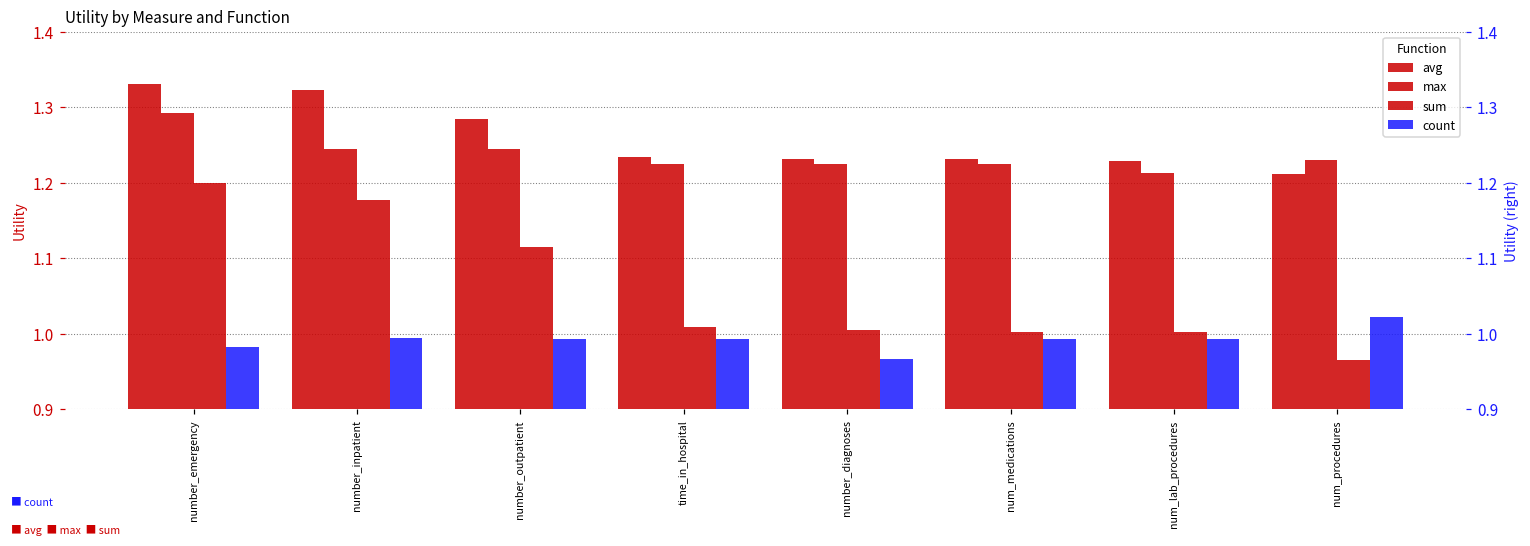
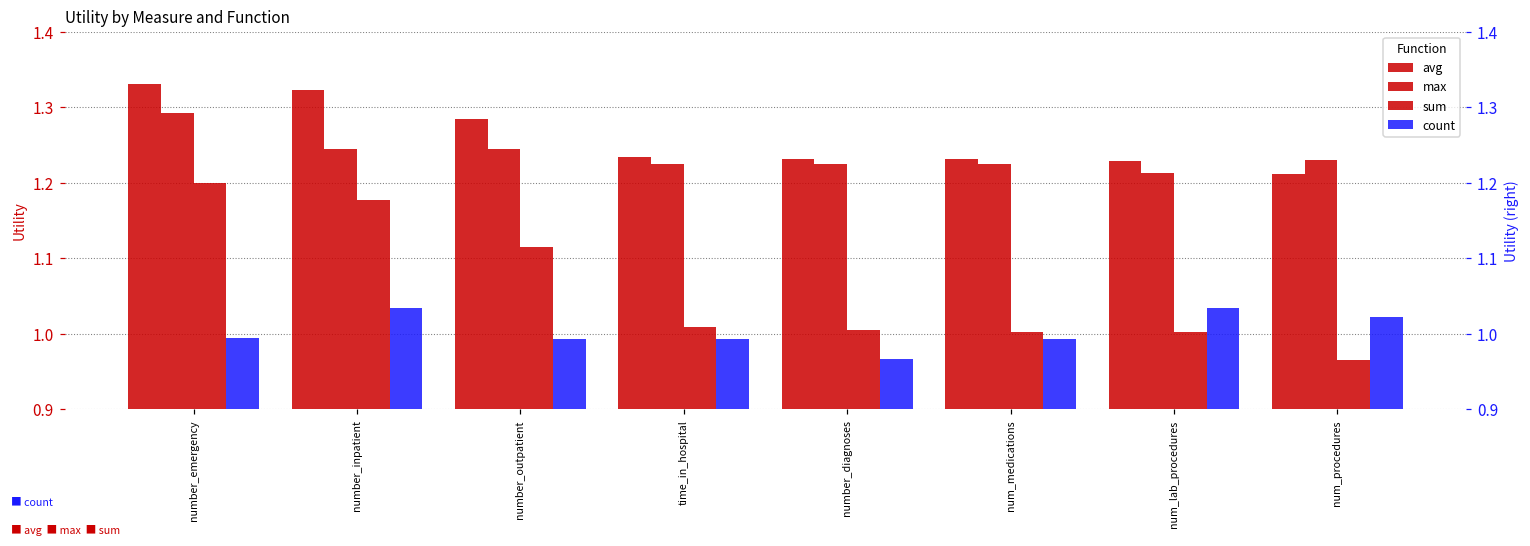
  {
    "count": {
-     "number_emergency": 0.98,
-     "number_inpatient": 0.99,
+     "number_emergency": 0.99,
+     "number_inpatient": 1.03,
      "number_outpatient": 0.99,
      "time_in_hospital": 0.99,
      "number_diagnoses": 0.97,
      "num_medications": 0.99,
-     "num_lab_procedures": 0.99,
+     "num_lab_procedures": 1.03,
      "num_procedures": 1.02
    }
  }
